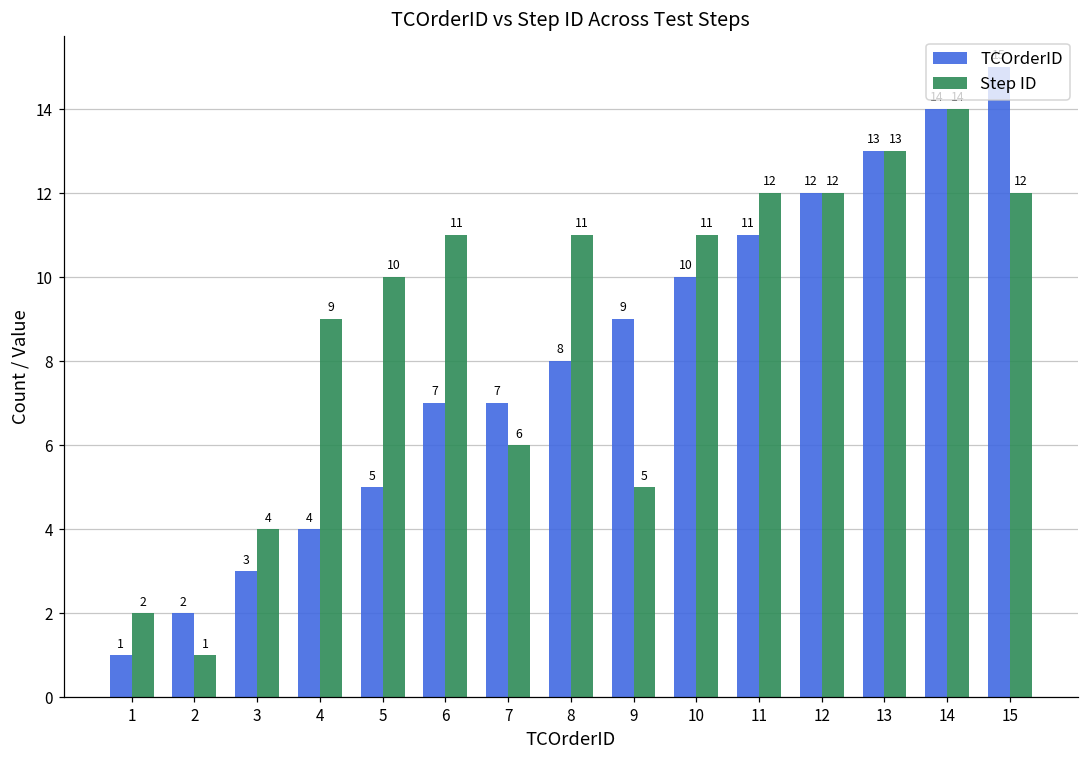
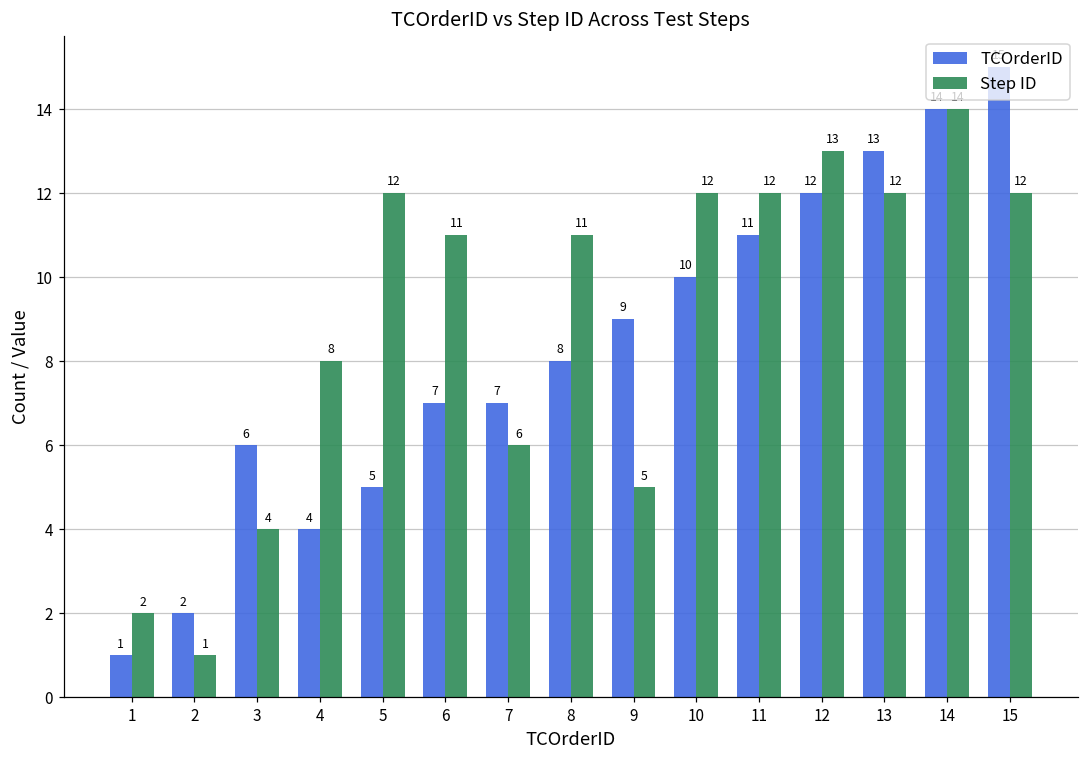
  {
    "TCOrderID": {
      "1": 1,
      "2": 2,
-     "3": 3,
+     "3": 6,
      "4": 4,
      "5": 5,
      "6": 7,
      "7": 7,
      "8": 8,
      "9": 9,
      "10": 10,
      "11": 11,
      "12": 12,
      "13": 13
    },
    "Step ID": {
      "1": 2,
      "2": 1,
      "3": 4,
-     "4": 9,
-     "5": 10,
+     "4": 8,
+     "5": 12,
      "6": 11,
      "7": 6,
      "8": 11,
      "9": 5,
-     "10": 11,
+     "10": 12,
      "11": 12,
-     "12": 12,
-     "13": 13,
+     "12": 13,
+     "13": 12,
      "15": 12
    }
  }
